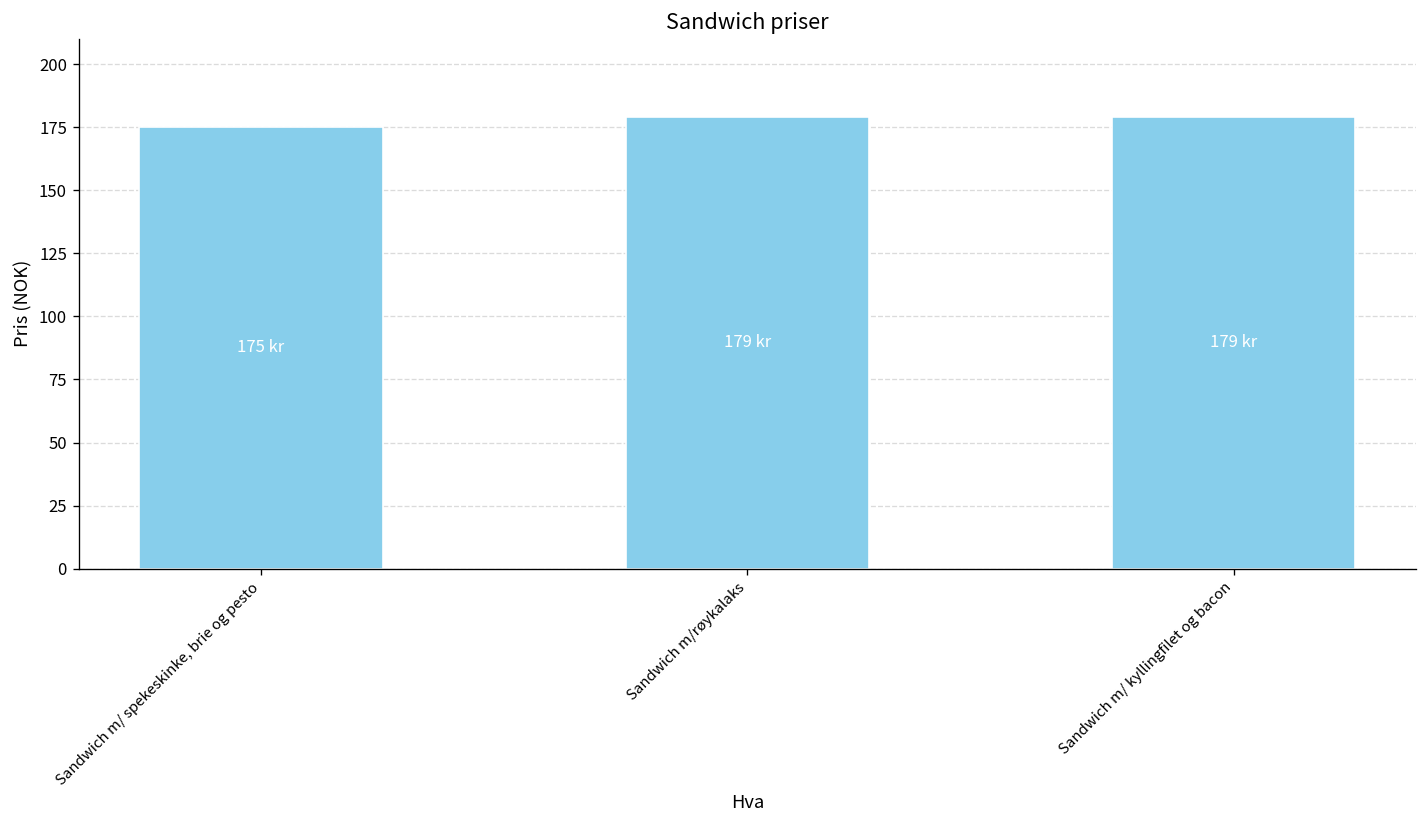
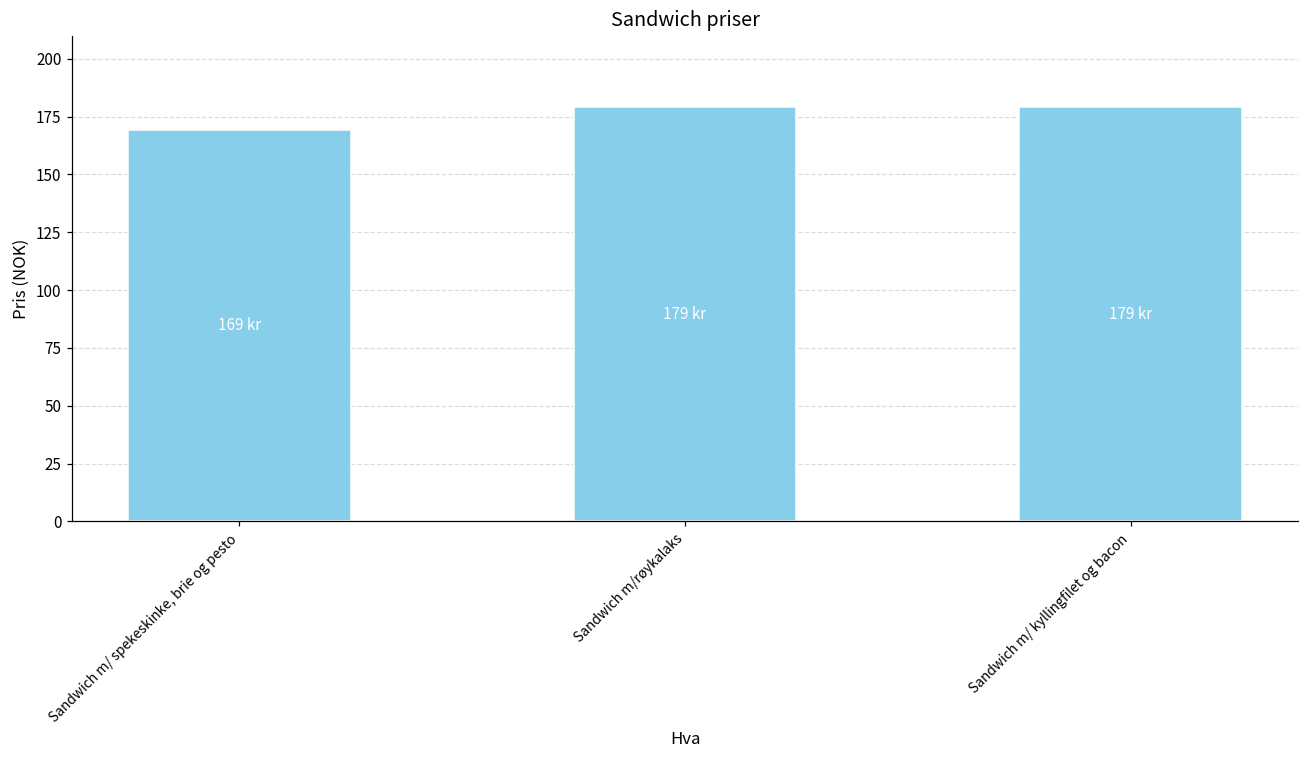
  {
-   "Sandwich m/ spekeskinke, brie og pesto": 175,
+   "Sandwich m/ spekeskinke, brie og pesto": 169,
    "Sandwich m/røykalaks": 179,
    "Sandwich m/ kyllingfilet og bacon": 179
  }
